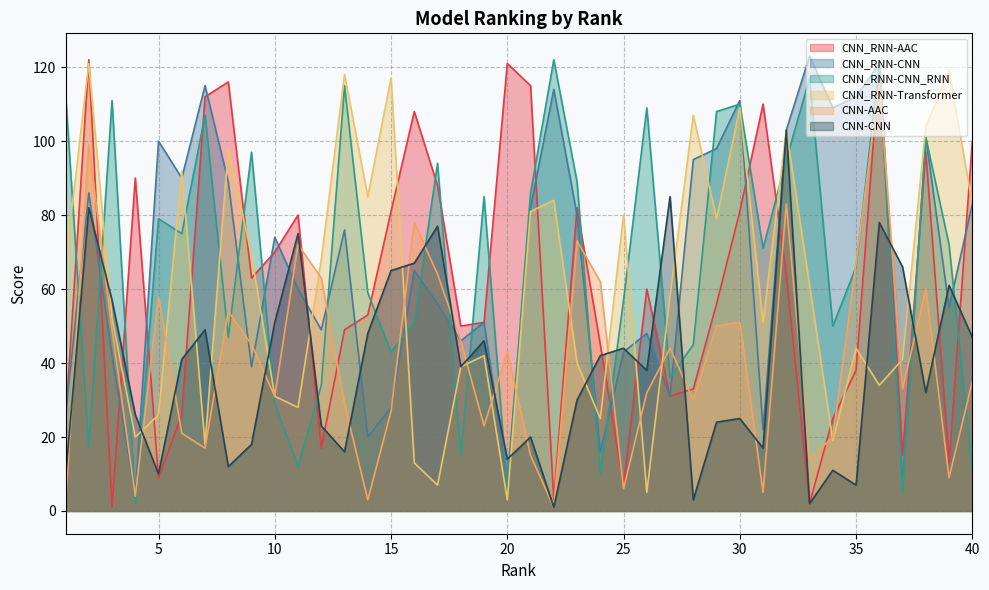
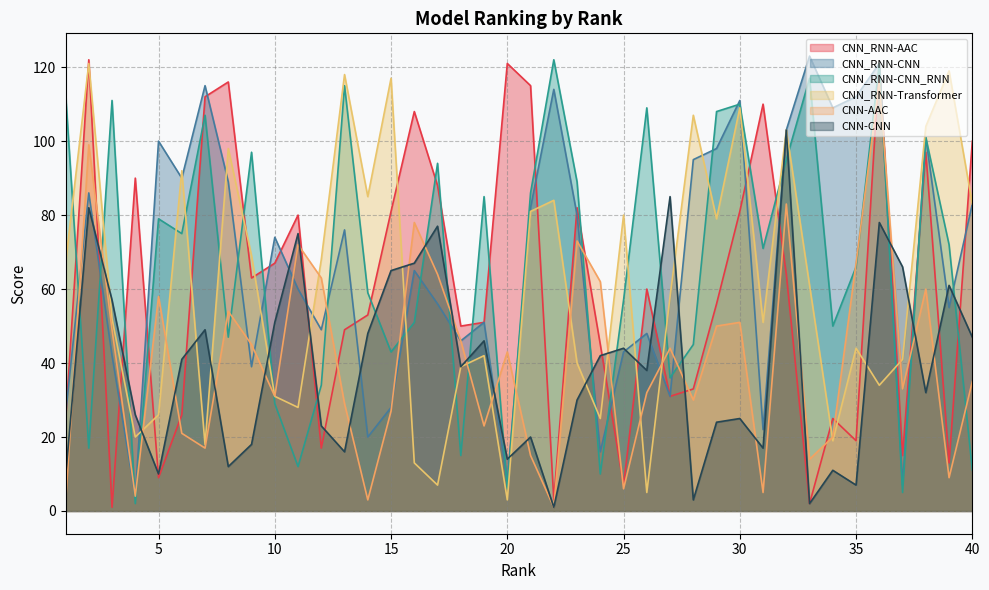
  {
    "CNN_RNN-AAC": {
      "5": 9,
-     "10": 70,
+     "10": 67,
      "15": 81,
      "20": 121,
      "25": 7,
      "30": 81,
-     "35": 38,
+     "35": 19,
      "40": 100
    }
  }
